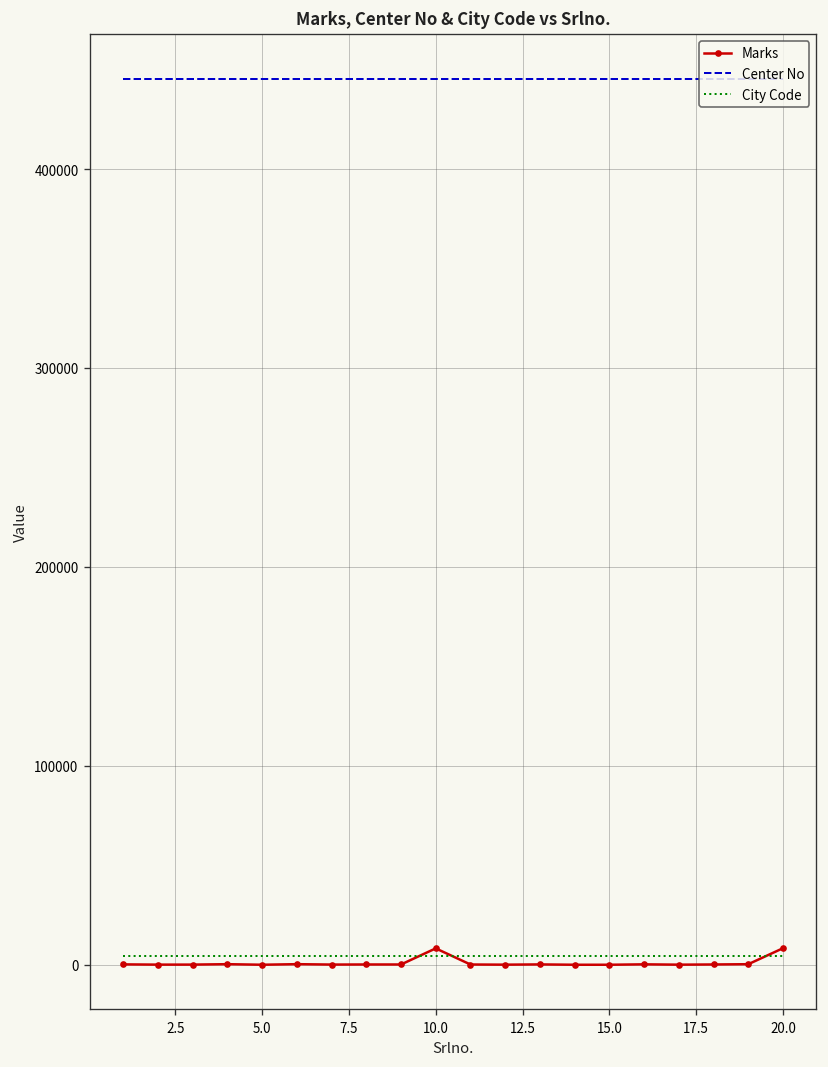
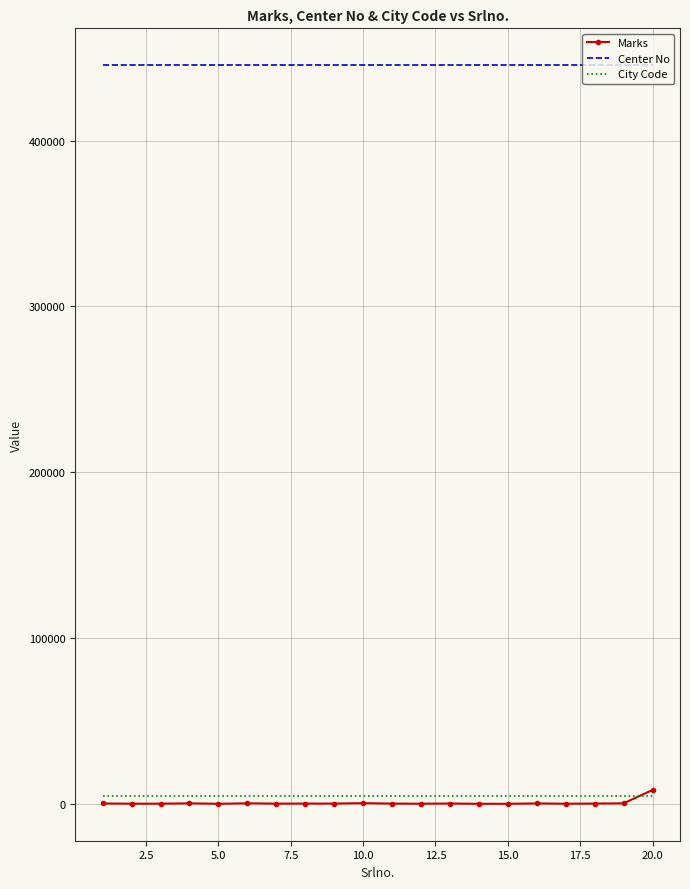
  {
    "Marks": {
      "5.0": 0,
-     "10.0": 8000,
+     "10.0": 0,
      "15.0": 0,
      "20.0": 8000
    },
    "Center No": {
      "5.0": 446000,
      "10.0": 446000,
      "15.0": 446000
    },
    "City Code": {
      "5.0": 4000,
      "10.0": 4000,
      "15.0": 4000,
      "20.0": 4000
    }
  }
